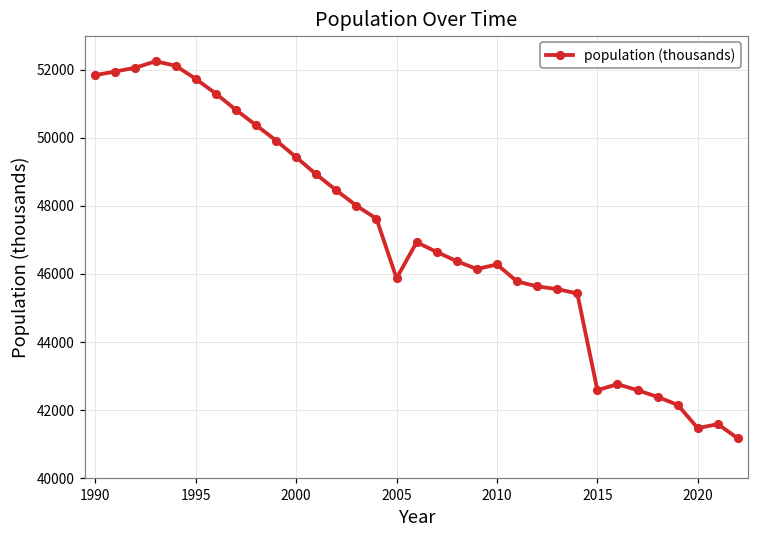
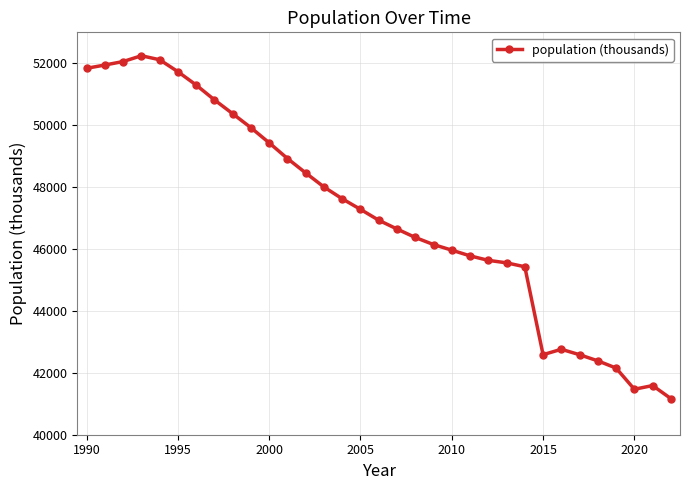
  {
    "1990": 51800,
    "1995": 51700,
    "2000": 49400,
-   "2005": 45900,
-   "2010": 46300,
+   "2005": 47300,
+   "2010": 46000,
    "2015": 42600,
    "2020": 41500
  }
